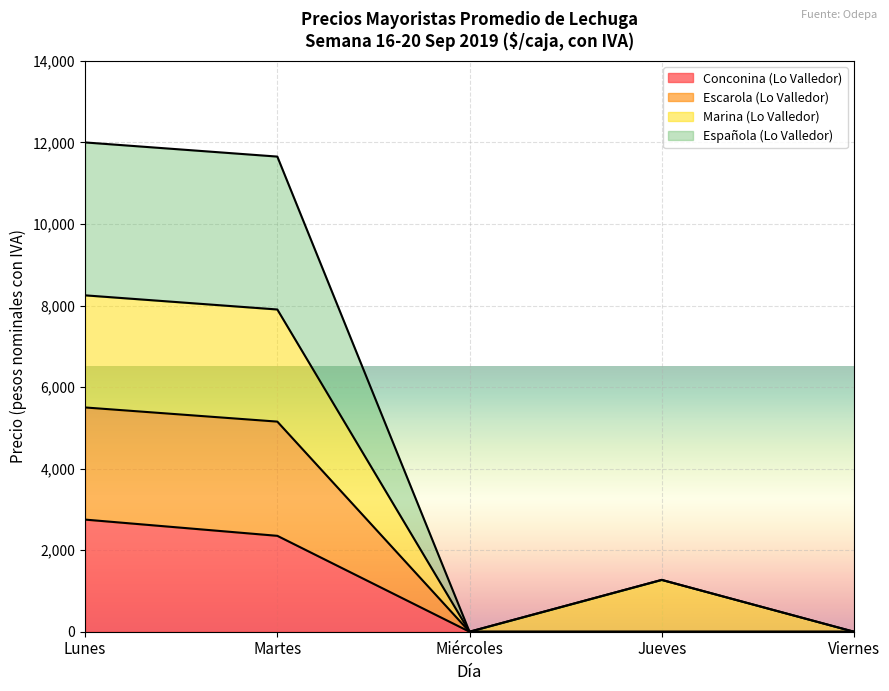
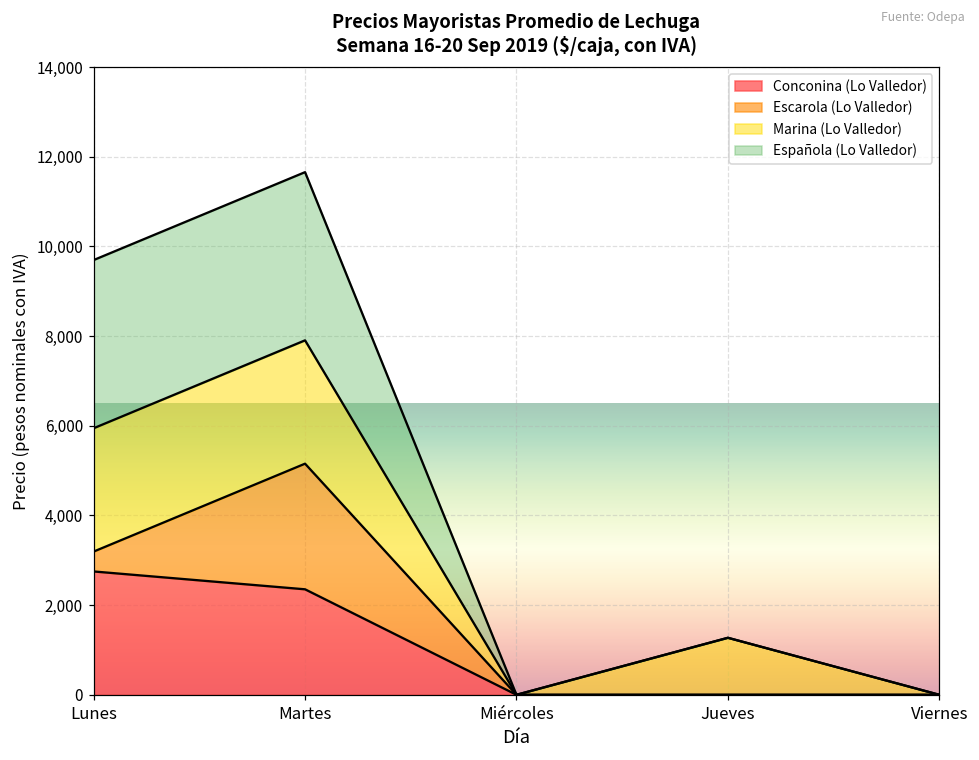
  {
    "Conconina (Lo Valledor)": {
      "Lunes": "2,800",
      "Martes": "2,400"
    },
    "Escarola (Lo Valledor)": {
-     "Lunes": "2,800",
+     "Lunes": "400",
      "Martes": "2,800"
    },
    "Marina (Lo Valledor)": {
      "Lunes": "2,800",
      "Martes": "2,800"
    },
    "Española (Lo Valledor)": {
      "Lunes": "3,800",
      "Martes": "3,800"
    }
  }
